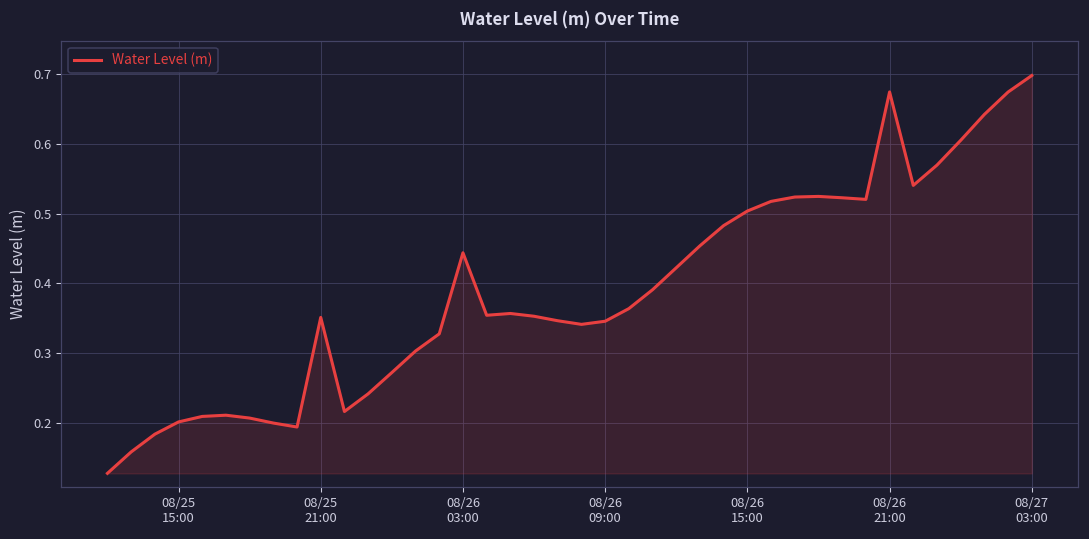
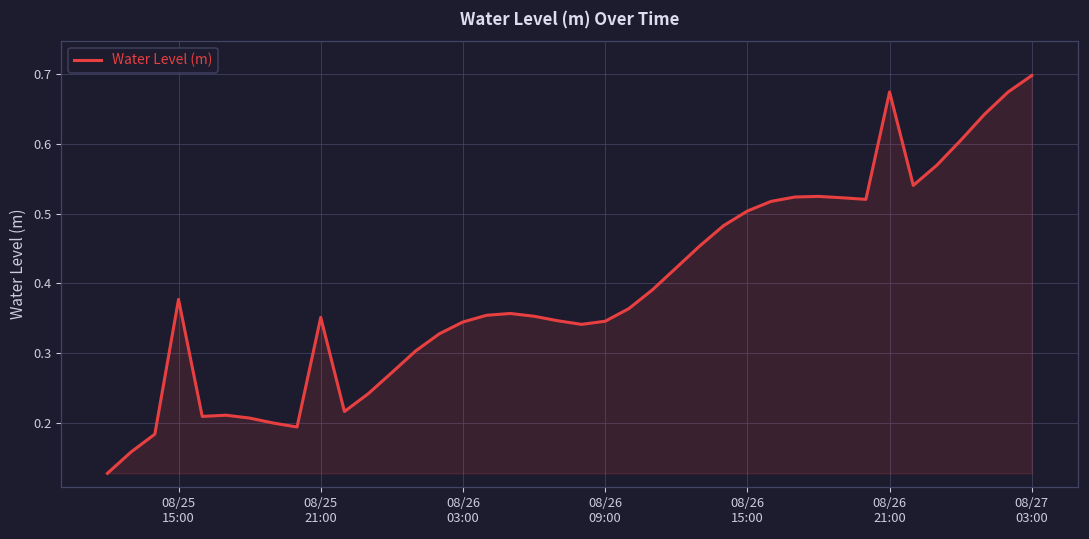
  {
-   "08/25 15:00": 0.20,
+   "08/25 15:00": 0.38,
    "08/25 21:00": 0.35,
-   "08/26 03:00": 0.44,
+   "08/26 03:00": 0.34,
    "08/26 09:00": 0.35,
    "08/26 15:00": 0.50,
    "08/26 21:00": 0.67,
    "08/27 03:00": 0.70
  }
